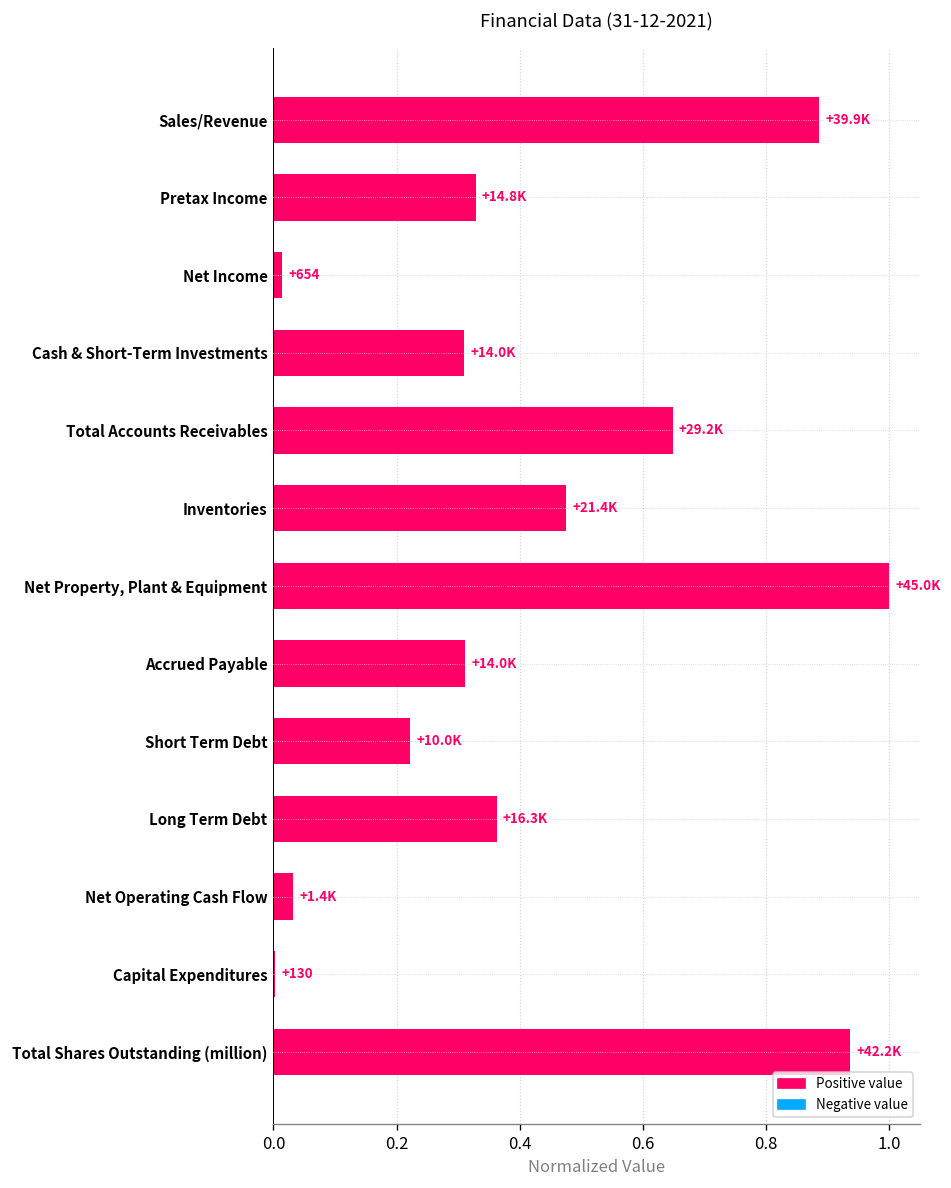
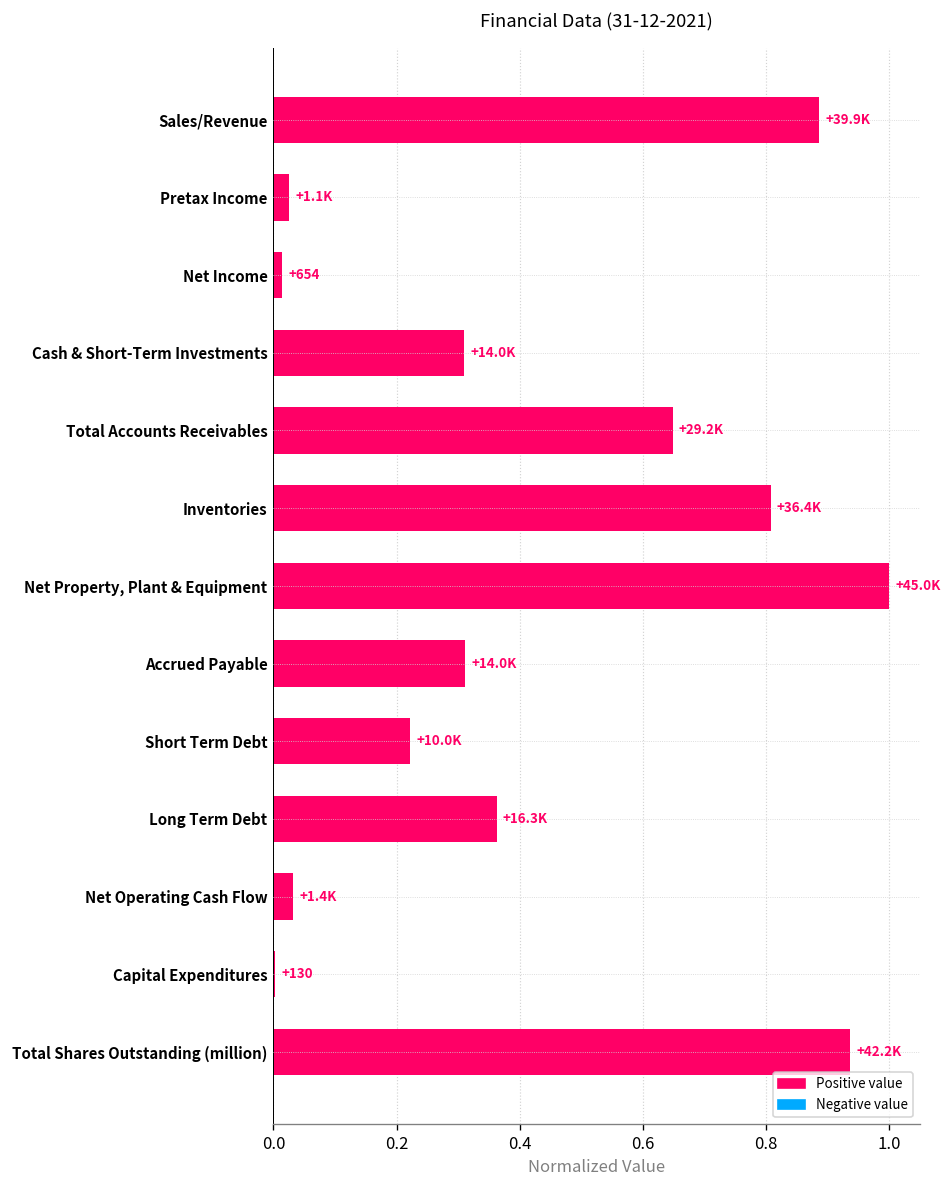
  {
-   "Pretax Income": "+14.8K",
-   "Inventories": "+21.4K"
+   "Pretax Income": "+1.1K",
+   "Inventories": "+36.4K"
  }
